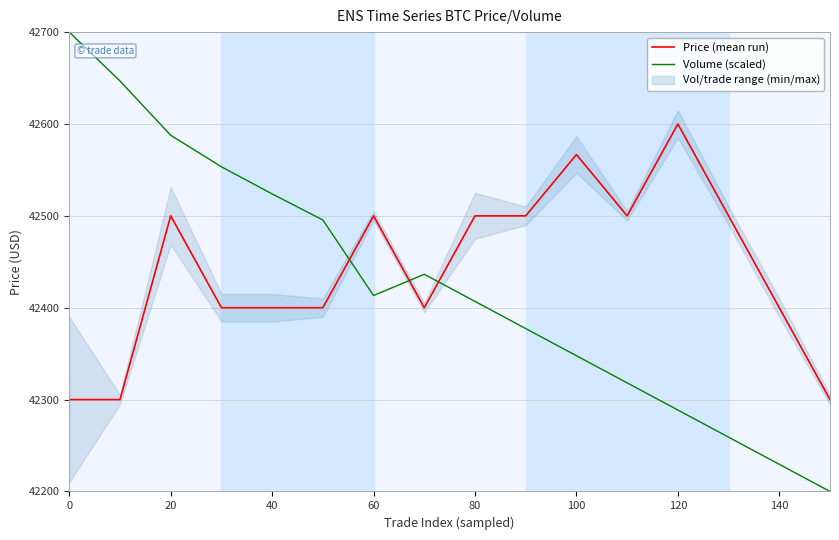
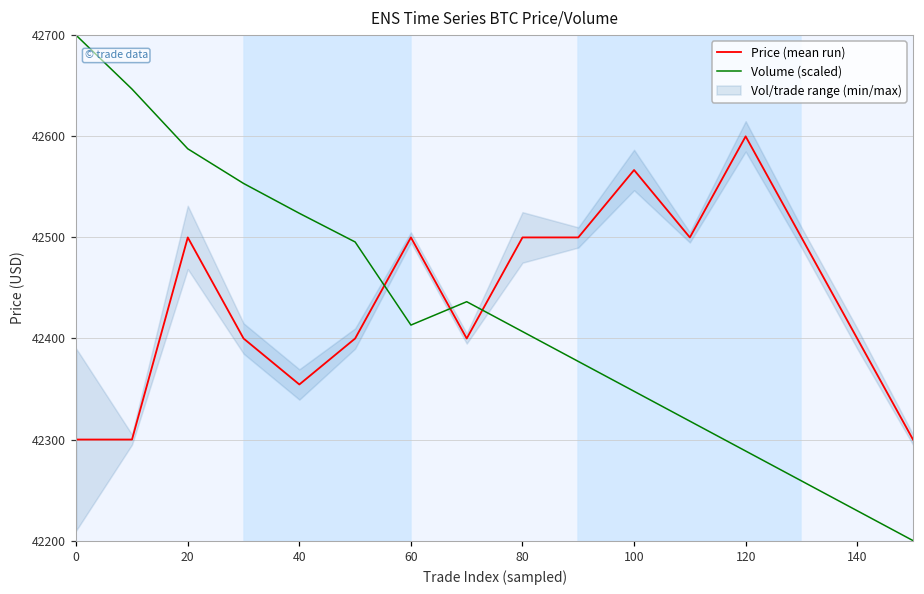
  {
    "Price (mean run)": {
      "0": 42300,
      "20": 42500,
-     "40": 42400,
+     "40": 42350,
      "60": 42500,
      "80": 42500,
      "100": 42570,
      "120": 42600,
      "140": 42400
    },
    "Volume (scaled)": {
      "0": 42700,
      "20": 42590,
      "40": 42520,
      "60": 42410,
      "80": 42410,
      "100": 42350,
      "120": 42290,
      "140": 42230
    }
  }
